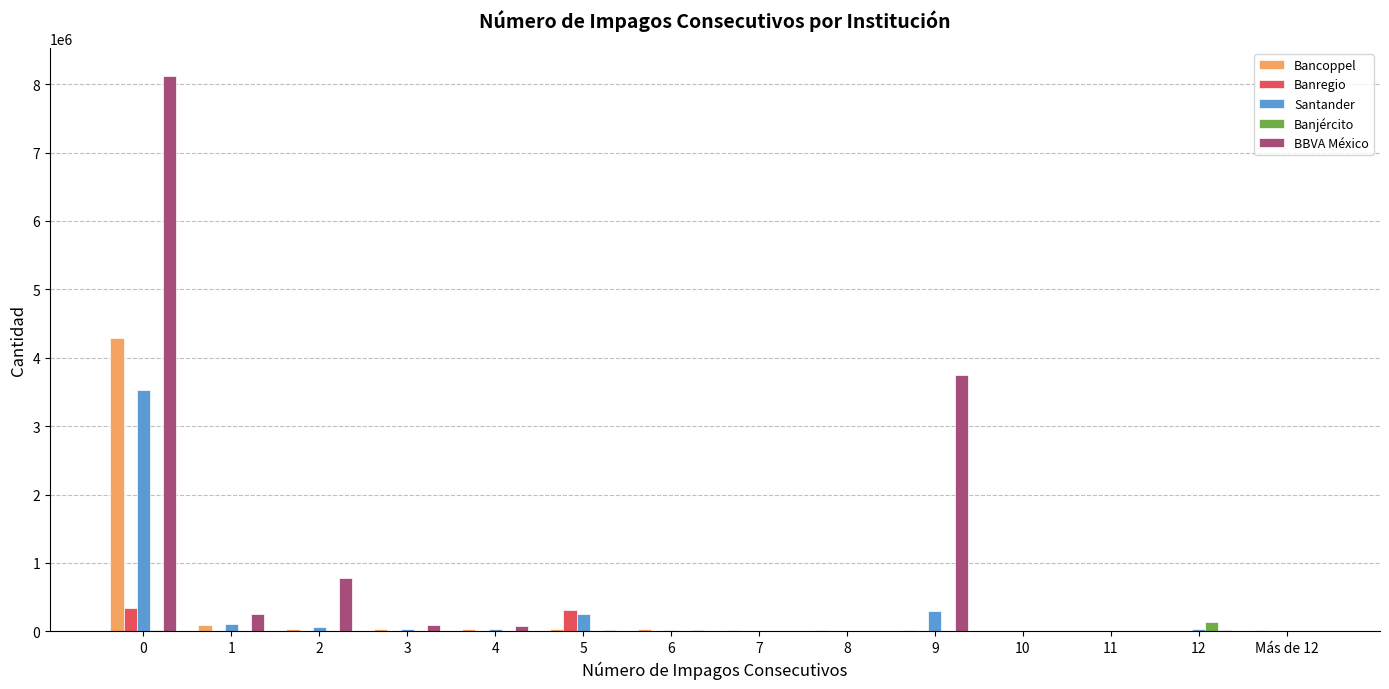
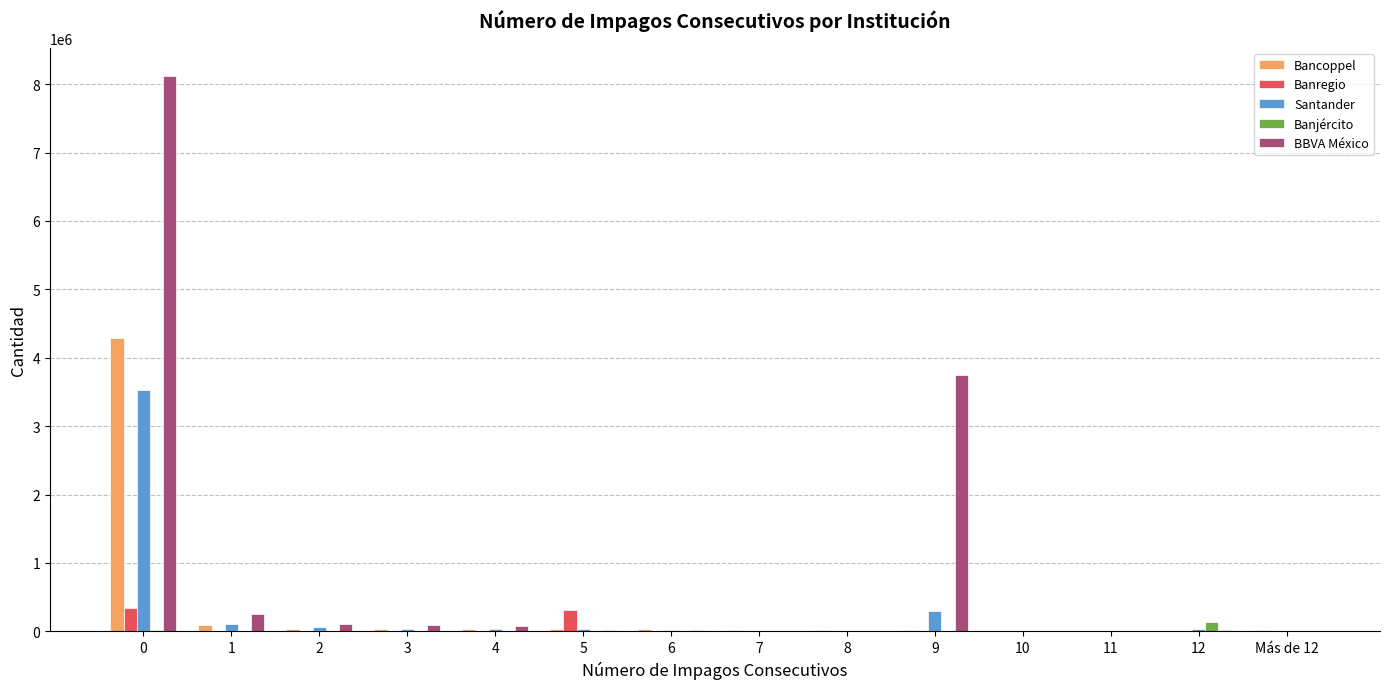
  {
    "Bancoppel": {
      "0": 4300000,
      "1": 100000,
      "2": 0
    },
    "Banregio": {
      "0": 300000,
      "5": 300000
    },
    "Santander": {
      "0": 3500000,
      "1": 100000,
      "2": 100000,
      "3": 0,
-     "5": 300000,
+     "5": 0,
      "9": 300000
    },
    "Banjército": {
      "12": 100000
    },
    "BBVA México": {
      "0": 8100000,
      "1": 300000,
-     "2": 800000,
+     "2": 100000,
      "3": 100000,
      "4": 100000,
      "9": 3800000
    }
  }
